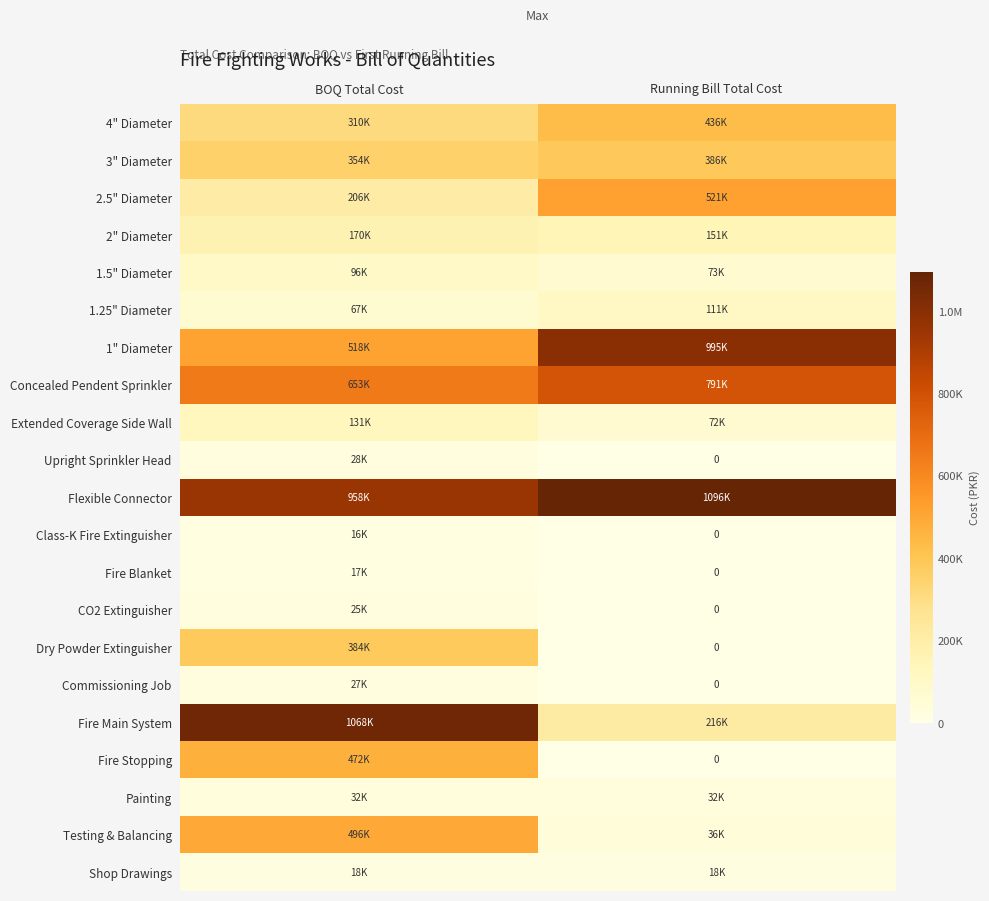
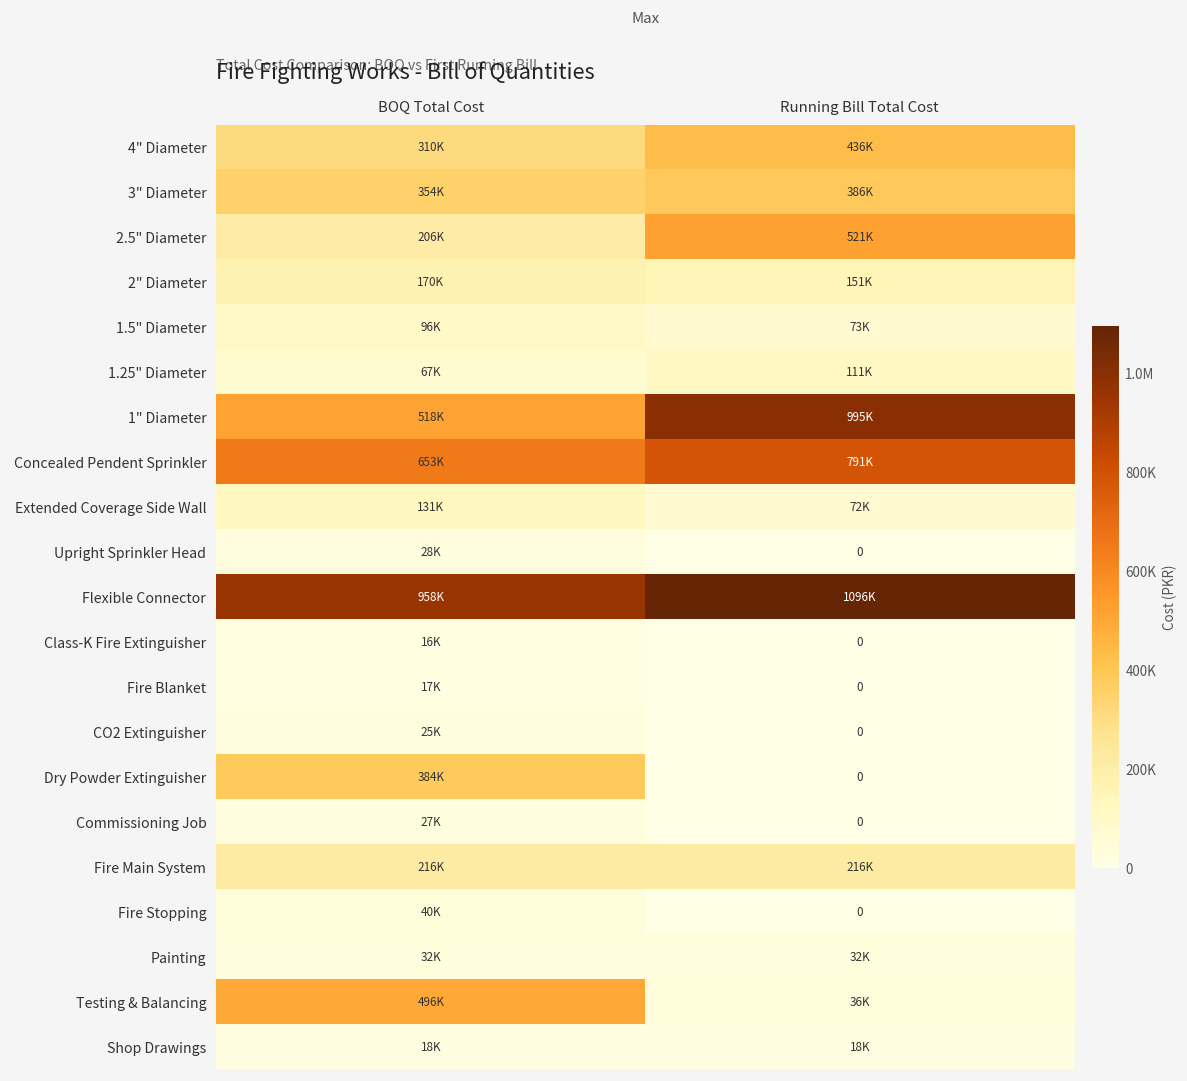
  {
    "4\" Diameter": {
      "BOQ Total Cost": "310K",
      "Running Bill Total Cost": "436K"
    },
    "3\" Diameter": {
      "BOQ Total Cost": "354K",
      "Running Bill Total Cost": "386K"
    },
    "2.5\" Diameter": {
      "BOQ Total Cost": "206K",
      "Running Bill Total Cost": "521K"
    },
    "2\" Diameter": {
      "BOQ Total Cost": "170K",
      "Running Bill Total Cost": "151K"
    },
    "1.5\" Diameter": {
      "BOQ Total Cost": "96K",
      "Running Bill Total Cost": "73K"
    },
    "1.25\" Diameter": {
      "BOQ Total Cost": "67K",
      "Running Bill Total Cost": "111K"
    },
    "1\" Diameter": {
      "BOQ Total Cost": "518K",
      "Running Bill Total Cost": "995K"
    },
    "Concealed Pendent Sprinkler": {
      "BOQ Total Cost": "653K",
      "Running Bill Total Cost": "791K"
    },
    "Extended Coverage Side Wall": {
      "BOQ Total Cost": "131K",
      "Running Bill Total Cost": "72K"
    },
    "Upright Sprinkler Head": {
      "BOQ Total Cost": "28K",
      "Running Bill Total Cost": "0"
    },
    "Flexible Connector": {
      "BOQ Total Cost": "958K",
      "Running Bill Total Cost": "1096K"
    },
    "Class-K Fire Extinguisher": {
      "BOQ Total Cost": "16K",
      "Running Bill Total Cost": "0"
    },
    "Fire Blanket": {
      "BOQ Total Cost": "17K",
      "Running Bill Total Cost": "0"
    },
    "CO2 Extinguisher": {
      "BOQ Total Cost": "25K",
      "Running Bill Total Cost": "0"
    },
    "Dry Powder Extinguisher": {
      "BOQ Total Cost": "384K",
      "Running Bill Total Cost": "0"
    },
    "Commissioning Job": {
      "BOQ Total Cost": "27K",
      "Running Bill Total Cost": "0"
    },
    "Fire Main System": {
-     "BOQ Total Cost": "1068K",
+     "BOQ Total Cost": "216K",
      "Running Bill Total Cost": "216K"
    },
    "Fire Stopping": {
-     "BOQ Total Cost": "472K",
+     "BOQ Total Cost": "40K",
      "Running Bill Total Cost": "0"
    },
    "Painting": {
      "BOQ Total Cost": "32K",
      "Running Bill Total Cost": "32K"
    },
    "Testing & Balancing": {
      "BOQ Total Cost": "496K",
      "Running Bill Total Cost": "36K"
    },
    "Shop Drawings": {
      "BOQ Total Cost": "18K",
      "Running Bill Total Cost": "18K"
    }
  }
